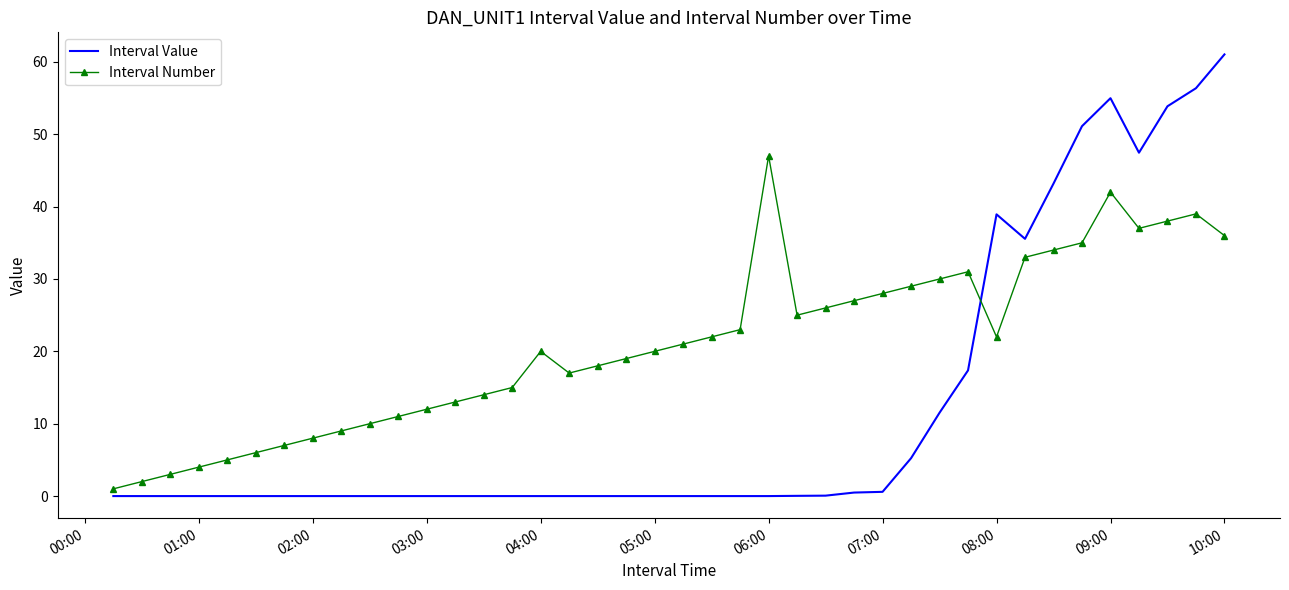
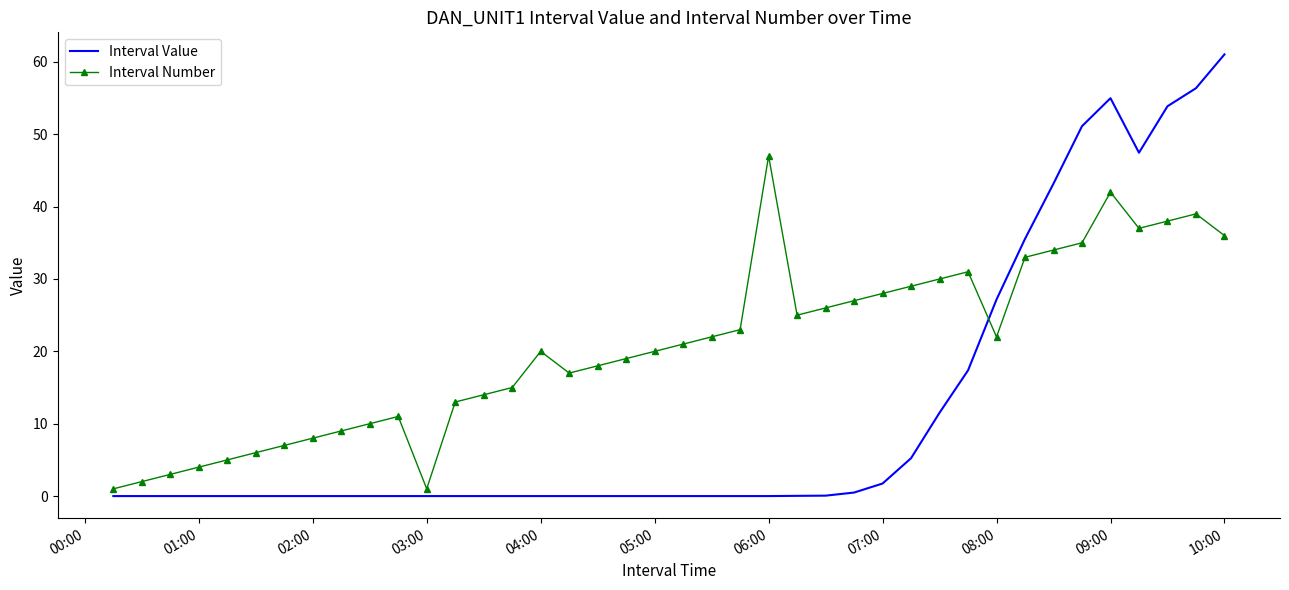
  {
    "Interval Value": {
      "01:00": 0,
      "02:00": 0,
      "03:00": 0,
      "04:00": 0,
      "05:00": 0,
      "06:00": 0,
-     "07:00": 1,
-     "08:00": 39,
+     "07:00": 2,
+     "08:00": 27,
      "09:00": 55,
      "10:00": 61
    },
    "Interval Number": {
      "01:00": 4,
      "02:00": 8,
-     "03:00": 12,
+     "03:00": 1,
      "04:00": 20,
      "05:00": 20,
      "06:00": 47,
      "07:00": 28,
      "08:00": 22,
      "09:00": 42,
      "10:00": 36
    }
  }
